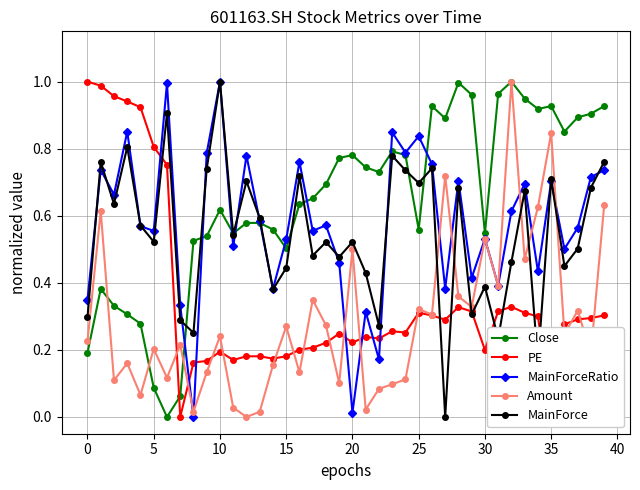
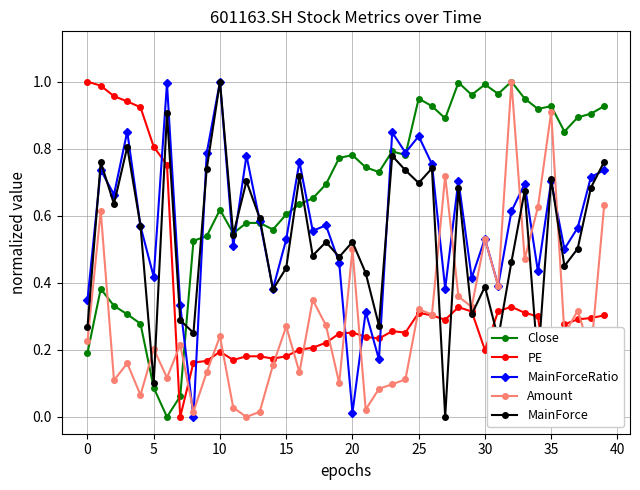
  {
    "Close": {
      "0": 0.19,
      "5": 0.09,
      "10": 0.62,
-     "15": 0.50,
+     "15": 0.60,
      "20": 0.78,
-     "25": 0.56,
-     "30": 0.55,
+     "25": 0.95,
+     "30": 0.99,
      "35": 0.93
    },
    "PE": {
      "0": 1.00,
      "5": 0.81,
      "10": 0.19,
      "15": 0.18,
-     "20": 0.22,
+     "20": 0.25,
      "25": 0.31,
      "30": 0.20
    },
    "MainForceRatio": {
      "0": 0.35,
-     "5": 0.55,
+     "5": 0.42,
      "15": 0.53,
      "20": 0.01,
      "25": 0.84
    },
    "Amount": {
      "0": 0.23,
      "5": 0.20,
      "10": 0.24,
      "15": 0.27,
      "20": 0.50,
      "25": 0.32,
-     "35": 0.85
+     "35": 0.91
    },
    "MainForce": {
-     "0": 0.30,
-     "5": 0.52,
+     "0": 0.27,
+     "5": 0.10,
      "15": 0.44,
      "20": 0.52,
      "25": 0.70,
      "30": 0.39
    }
  }
